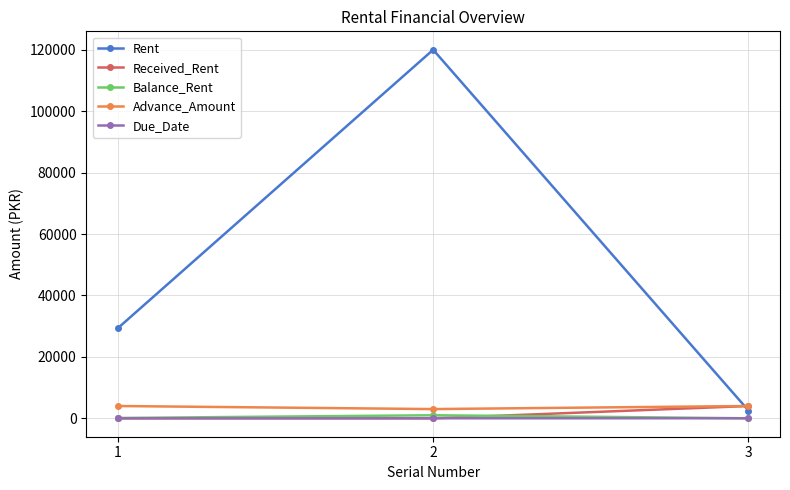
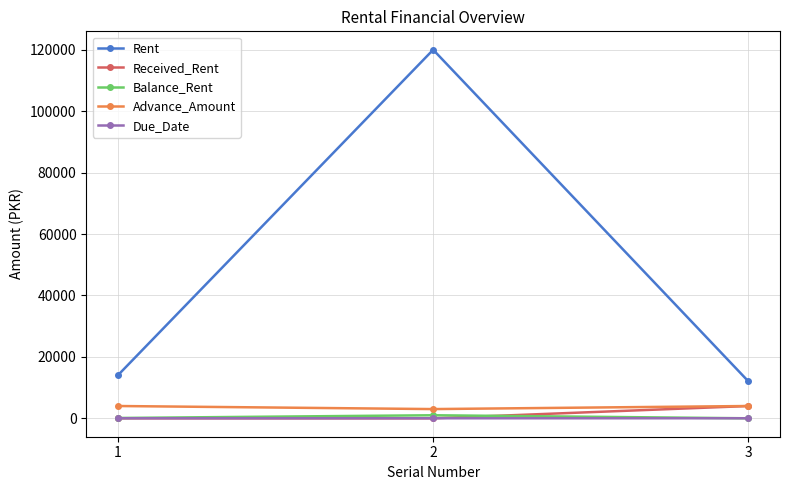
  {
    "Rent": {
-     "1": 29000,
+     "1": 14000,
      "2": 120000,
-     "3": 3000
+     "3": 12000
    },
    "Balance_Rent": {
      "2": 1000
    }
  }
